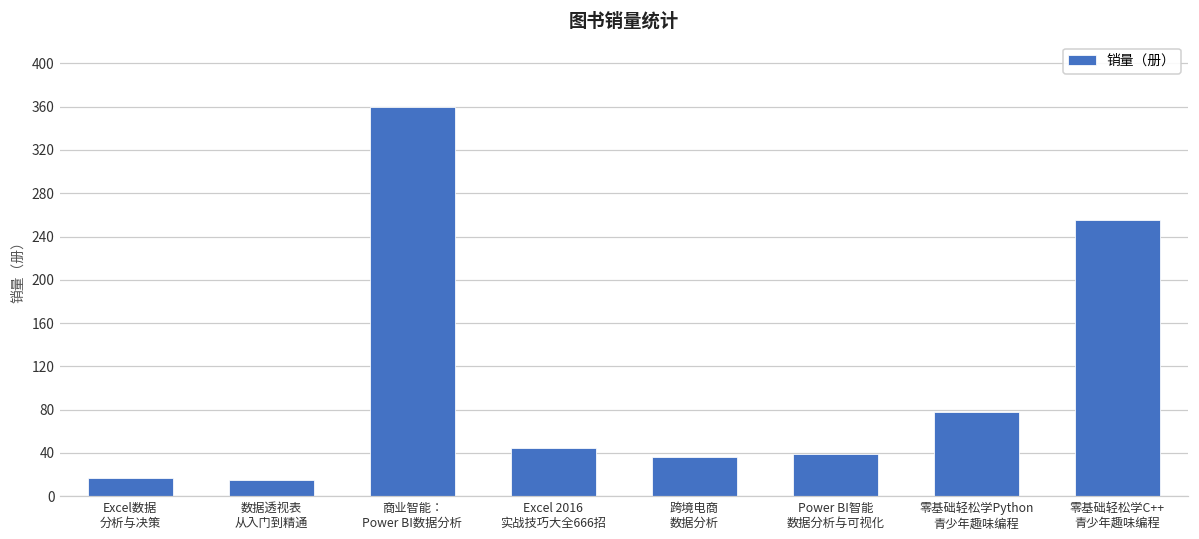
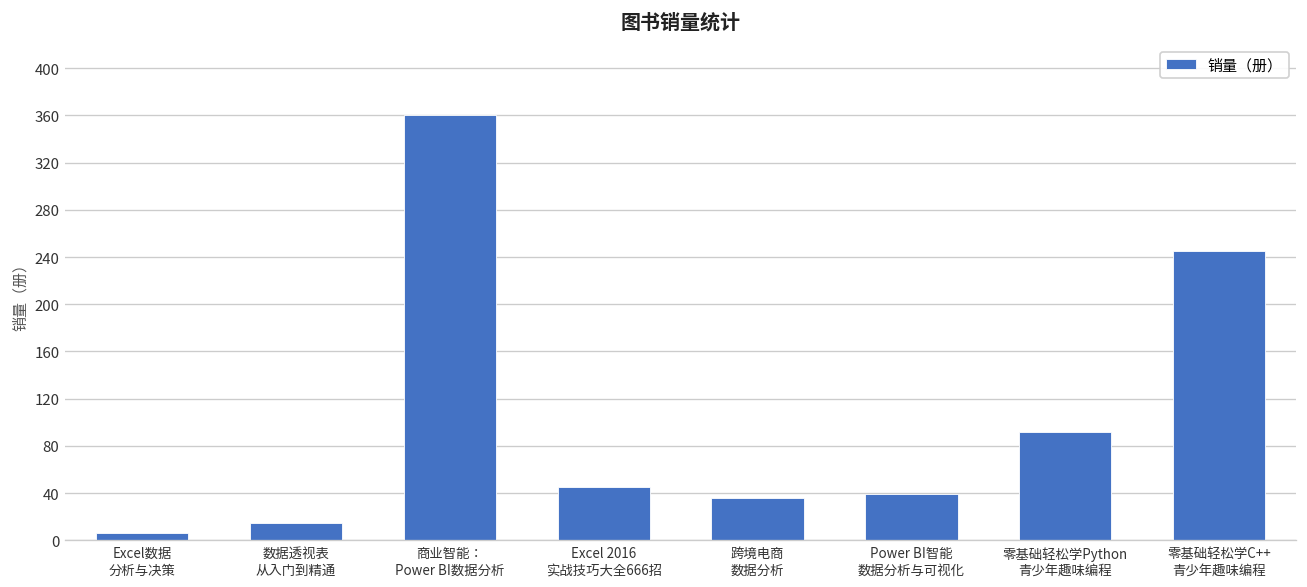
  {
-   "Excel数据 分析与决策": 20,
+   "Excel数据 分析与决策": 10,
    "数据透视表 从入门到精通": 20,
    "商业智能： Power BI数据分析": 360,
    "Excel 2016 实战技巧大全666招": 50,
    "跨境电商 数据分析": 40,
    "Power BI智能 数据分析与可视化": 40,
-   "零基础轻松学Python 青少年趣味编程": 80,
-   "零基础轻松学C++ 青少年趣味编程": 260
+   "零基础轻松学Python 青少年趣味编程": 90,
+   "零基础轻松学C++ 青少年趣味编程": 250
  }
